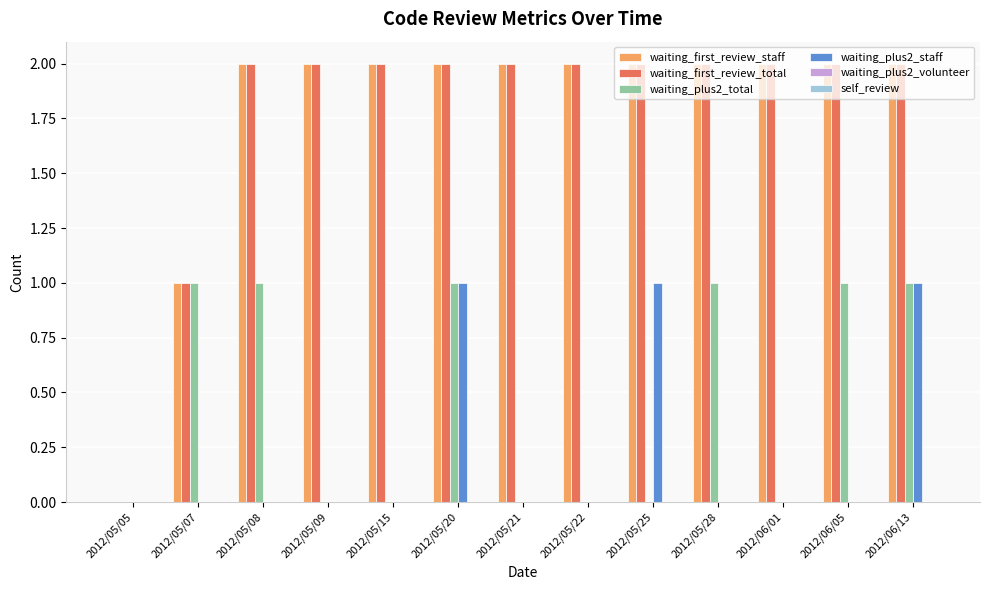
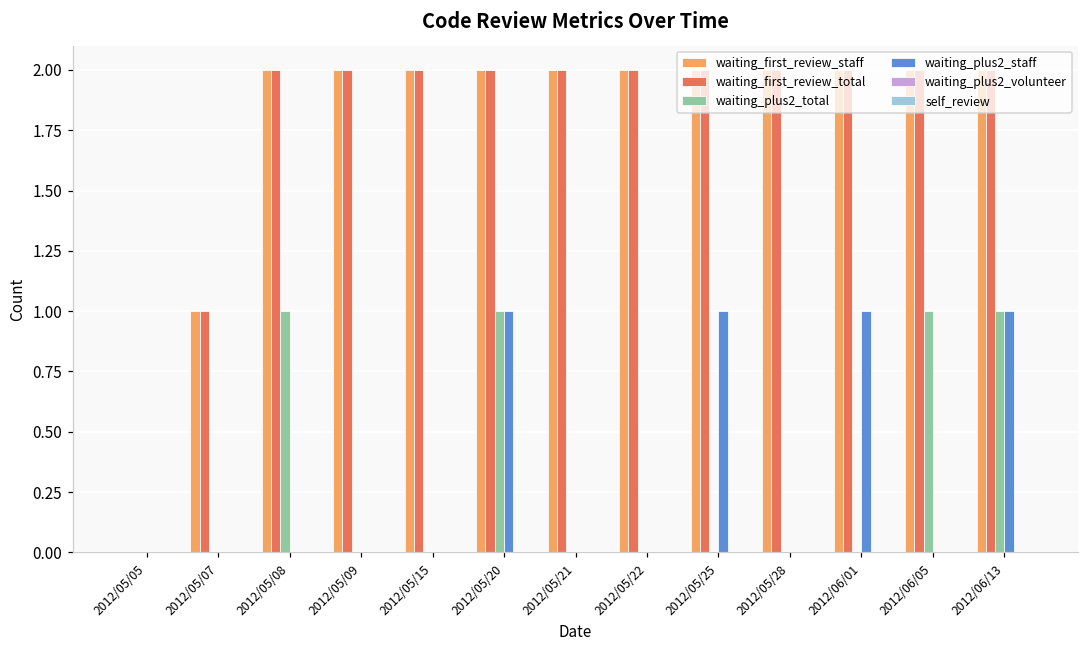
  {
    "waiting_plus2_total": {
      "2012/05/05": 0,
-     "2012/05/07": 1,
+     "2012/05/07": 0,
      "2012/05/08": 1,
      "2012/05/09": 0,
      "2012/05/15": 0,
      "2012/05/20": 1,
      "2012/05/21": 0,
      "2012/05/22": 0,
      "2012/05/25": 0,
-     "2012/05/28": 1,
+     "2012/05/28": 0,
      "2012/06/01": 0,
      "2012/06/05": 1,
      "2012/06/13": 1
    },
    "waiting_plus2_staff": {
      "2012/05/05": 0,
      "2012/05/07": 0,
      "2012/05/08": 0,
      "2012/05/09": 0,
      "2012/05/15": 0,
      "2012/05/20": 1,
      "2012/05/21": 0,
      "2012/05/22": 0,
      "2012/05/25": 1,
      "2012/05/28": 0,
-     "2012/06/01": 0,
+     "2012/06/01": 1,
      "2012/06/05": 0,
      "2012/06/13": 1
    }
  }
